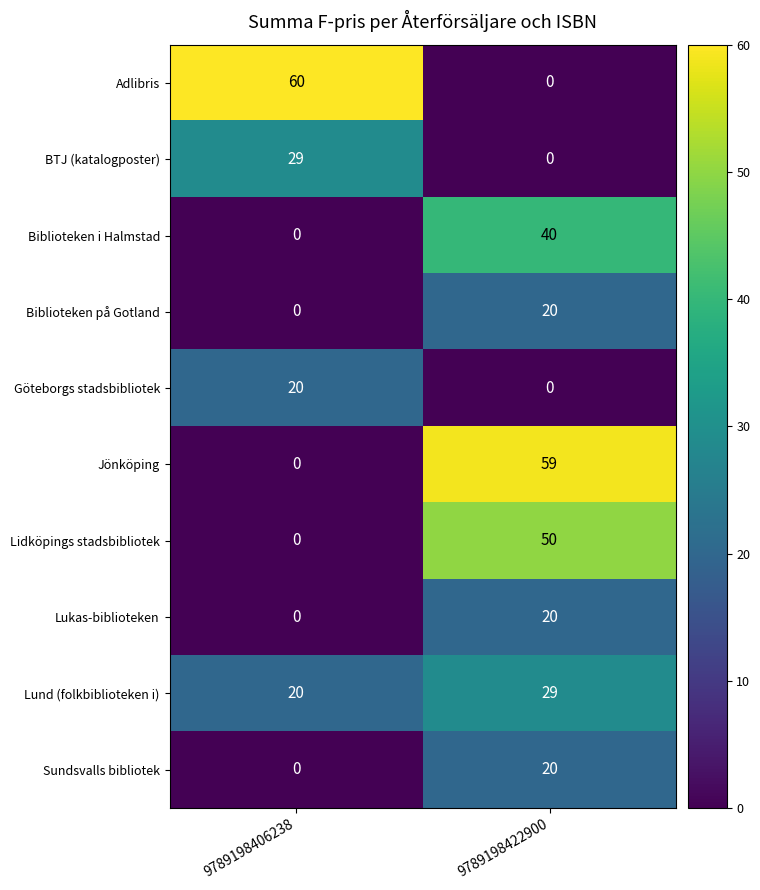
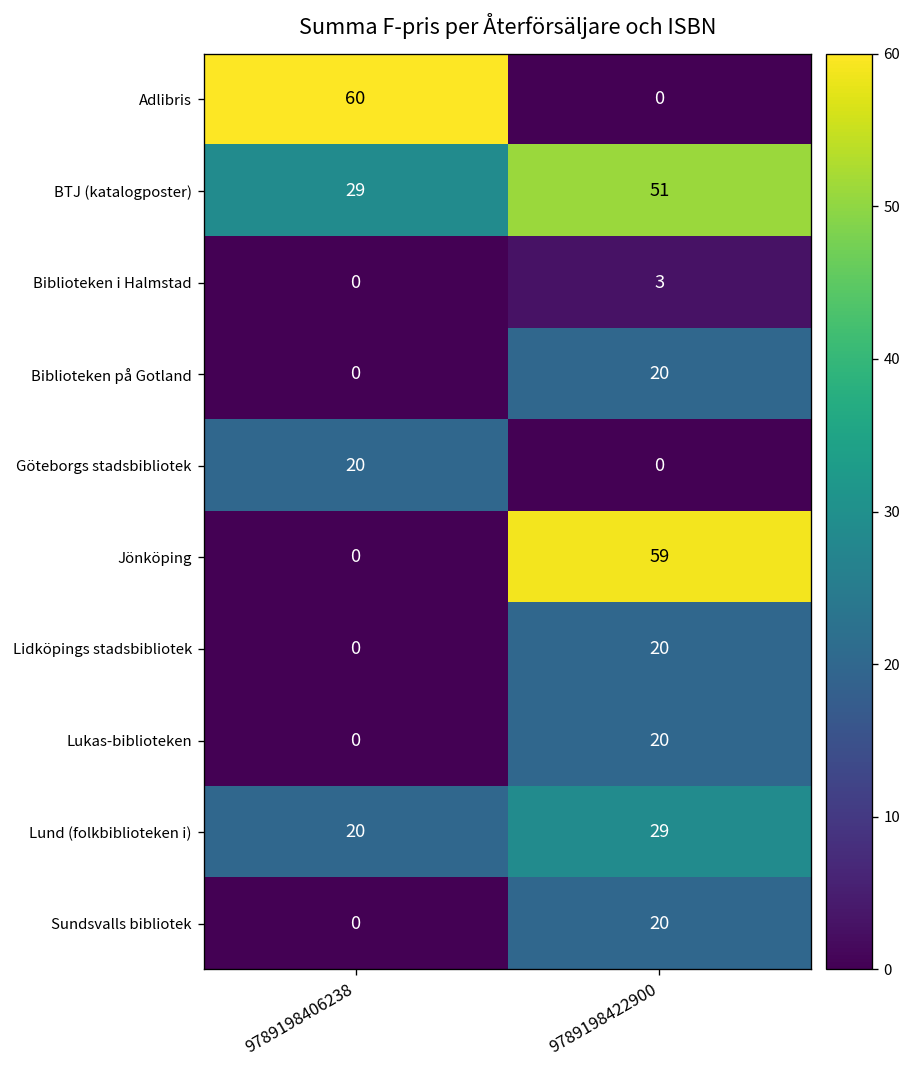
  {
    "Adlibris": {
      "9789198406238": 60,
      "9789198422900": 0
    },
    "BTJ (katalogposter)": {
      "9789198406238": 29,
-     "9789198422900": 0
+     "9789198422900": 51
    },
    "Biblioteken i Halmstad": {
      "9789198406238": 0,
-     "9789198422900": 40
+     "9789198422900": 3
    },
    "Biblioteken på Gotland": {
      "9789198406238": 0,
      "9789198422900": 20
    },
    "Göteborgs stadsbibliotek": {
      "9789198406238": 20,
      "9789198422900": 0
    },
    "Jönköping": {
      "9789198406238": 0,
      "9789198422900": 59
    },
    "Lidköpings stadsbibliotek": {
      "9789198406238": 0,
-     "9789198422900": 50
+     "9789198422900": 20
    },
    "Lukas-biblioteken": {
      "9789198406238": 0,
      "9789198422900": 20
    },
    "Lund (folkbiblioteken i)": {
      "9789198406238": 20,
      "9789198422900": 29
    },
    "Sundsvalls bibliotek": {
      "9789198406238": 0,
      "9789198422900": 20
    }
  }
